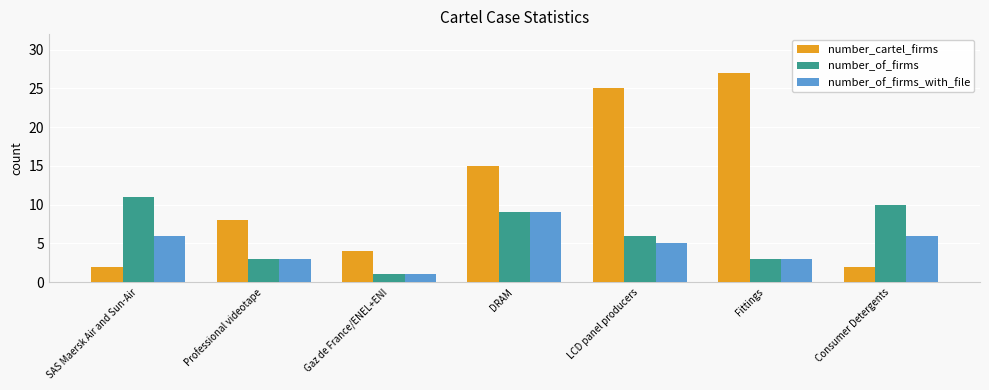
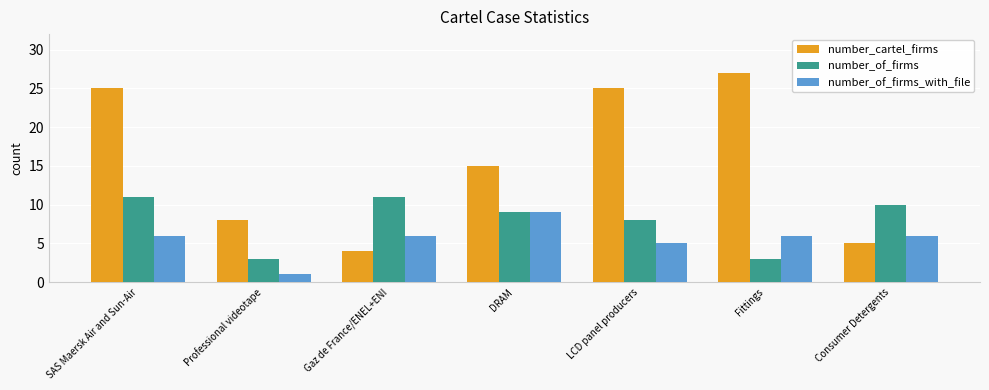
  {
    "number_cartel_firms": {
-     "SAS Maersk Air and Sun-Air": 2,
+     "SAS Maersk Air and Sun-Air": 25,
      "Professional videotape": 8,
      "Gaz de France/ENEL+ENI": 4,
      "DRAM": 15,
      "LCD panel producers": 25,
      "Fittings": 27,
-     "Consumer Detergents": 2
+     "Consumer Detergents": 5
    },
    "number_of_firms": {
      "SAS Maersk Air and Sun-Air": 11,
      "Professional videotape": 3,
-     "Gaz de France/ENEL+ENI": 1,
+     "Gaz de France/ENEL+ENI": 11,
      "DRAM": 9,
-     "LCD panel producers": 6,
+     "LCD panel producers": 8,
      "Fittings": 3,
      "Consumer Detergents": 10
    },
    "number_of_firms_with_file": {
      "SAS Maersk Air and Sun-Air": 6,
-     "Professional videotape": 3,
-     "Gaz de France/ENEL+ENI": 1,
+     "Professional videotape": 1,
+     "Gaz de France/ENEL+ENI": 6,
      "DRAM": 9,
      "LCD panel producers": 5,
-     "Fittings": 3,
+     "Fittings": 6,
      "Consumer Detergents": 6
    }
  }
